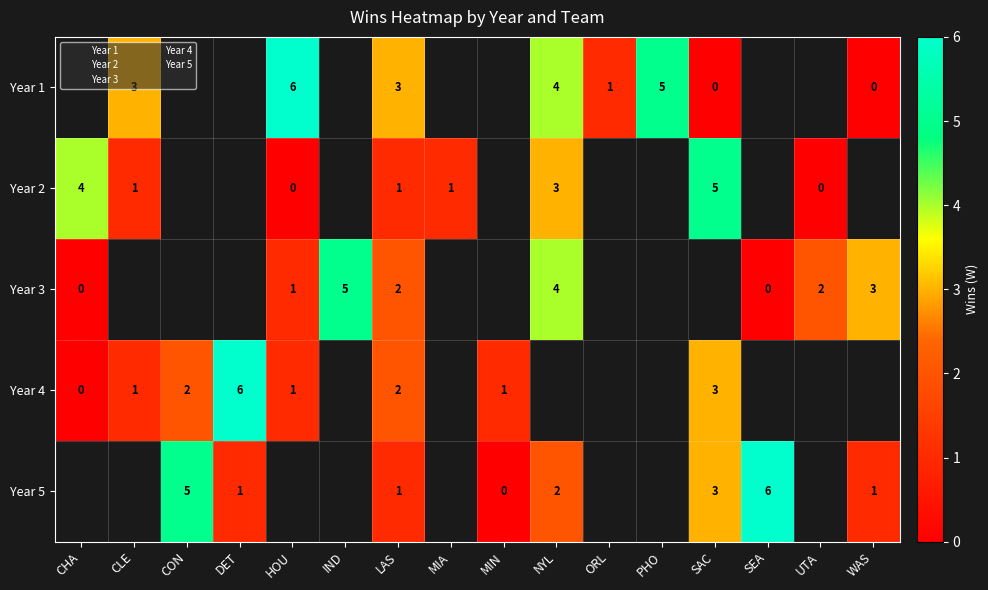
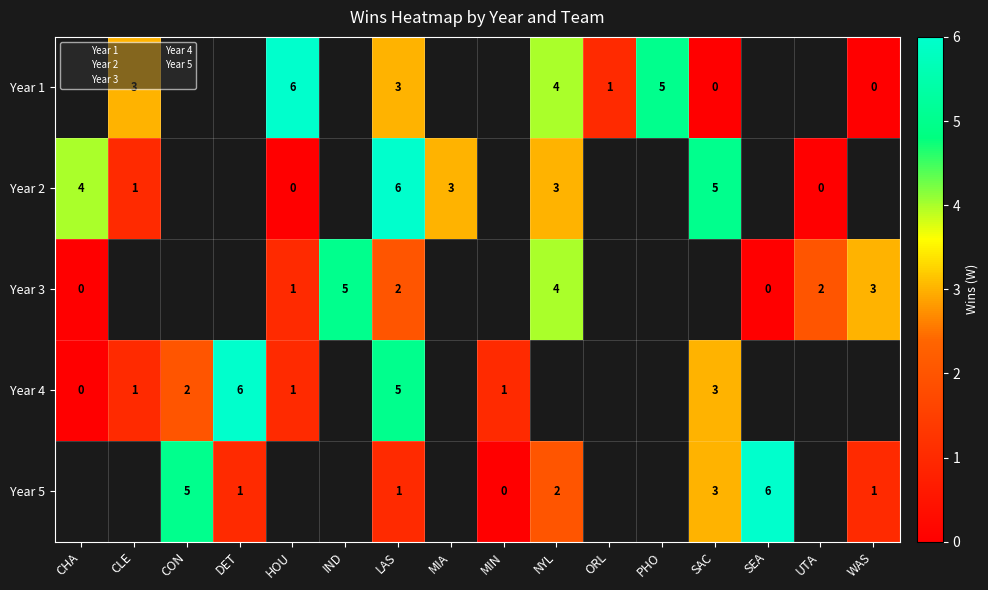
  {
    "Year 1": {
      "HOU": 6,
      "LAS": 3,
      "NYL": 4,
      "ORL": 1,
      "PHO": 5,
      "SAC": 0,
      "WAS": 0
    },
    "Year 2": {
      "CHA": 4,
      "CLE": 1,
      "HOU": 0,
-     "LAS": 1,
-     "MIA": 1,
+     "LAS": 6,
+     "MIA": 3,
      "NYL": 3,
      "SAC": 5,
      "UTA": 0
    },
    "Year 3": {
      "CHA": 0,
      "HOU": 1,
      "IND": 5,
      "LAS": 2,
      "NYL": 4,
      "SEA": 0,
      "UTA": 2,
      "WAS": 3
    },
    "Year 4": {
      "CHA": 0,
      "CLE": 1,
      "CON": 2,
      "DET": 6,
      "HOU": 1,
-     "LAS": 2,
+     "LAS": 5,
      "MIN": 1,
      "SAC": 3
    },
    "Year 5": {
      "CON": 5,
      "DET": 1,
      "LAS": 1,
      "MIN": 0,
      "NYL": 2,
      "SAC": 3,
      "SEA": 6,
      "WAS": 1
    }
  }
